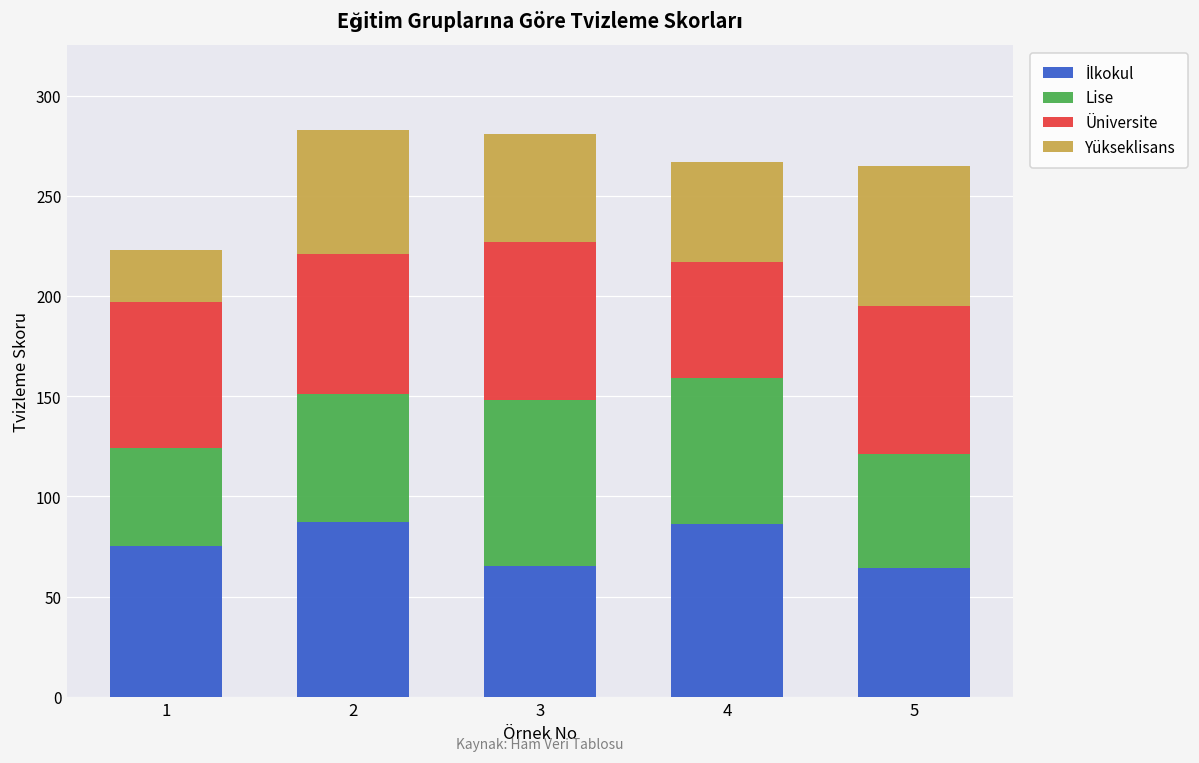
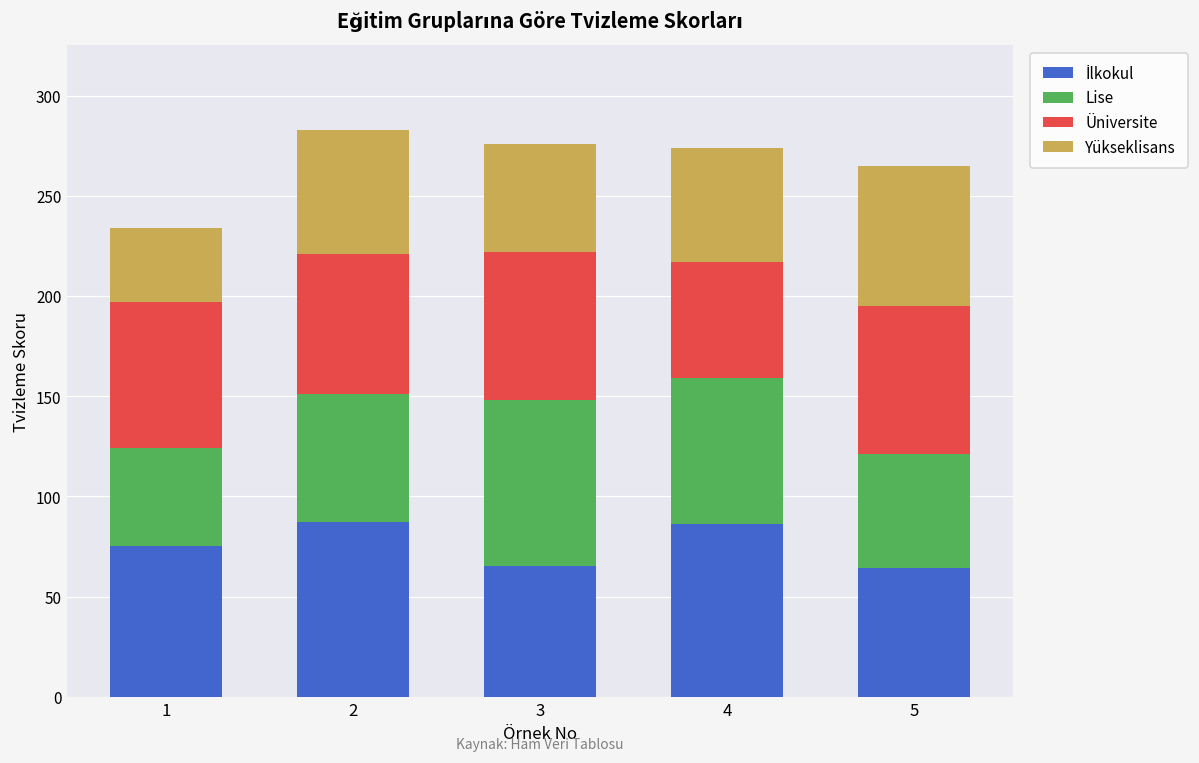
  {
    "İlkokul": {
      "1": 75,
      "2": 87,
      "3": 65,
      "4": 86,
      "5": 64
    },
    "Lise": {
      "1": 49,
      "2": 64,
      "3": 83,
      "4": 73,
      "5": 57
    },
    "Üniversite": {
      "1": 73,
      "2": 70,
-     "3": 79,
+     "3": 74,
      "4": 58,
      "5": 74
    },
    "Yükseklisans": {
-     "1": 26,
+     "1": 37,
      "2": 62,
      "3": 54,
-     "4": 50,
+     "4": 57,
      "5": 70
    }
  }
